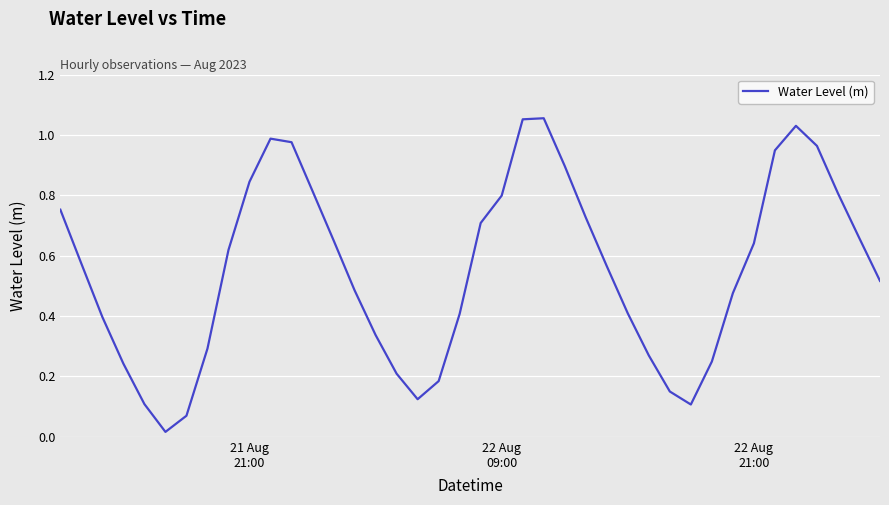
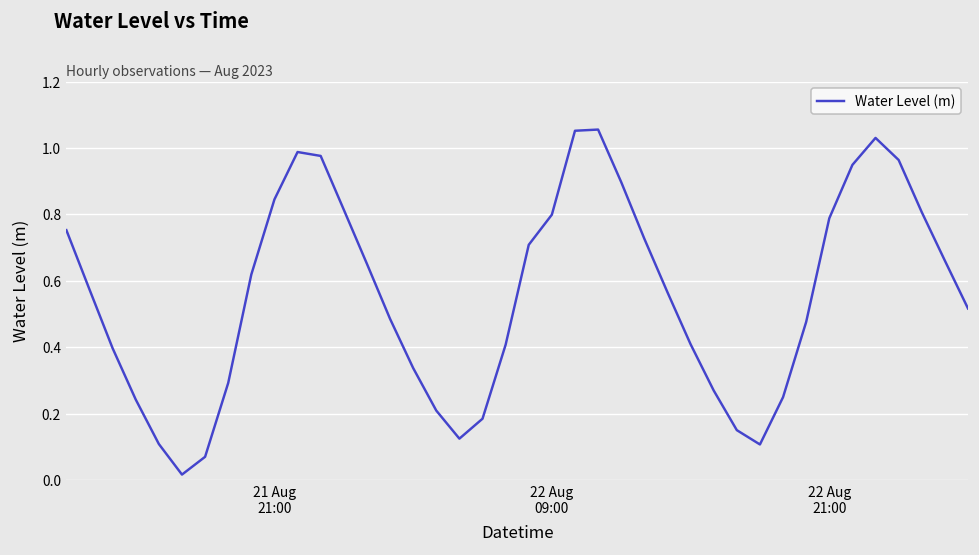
  {
    "21 Aug 21:00": 0.84,
    "22 Aug 09:00": 0.80,
-   "22 Aug 21:00": 0.64
+   "22 Aug 21:00": 0.79
  }
